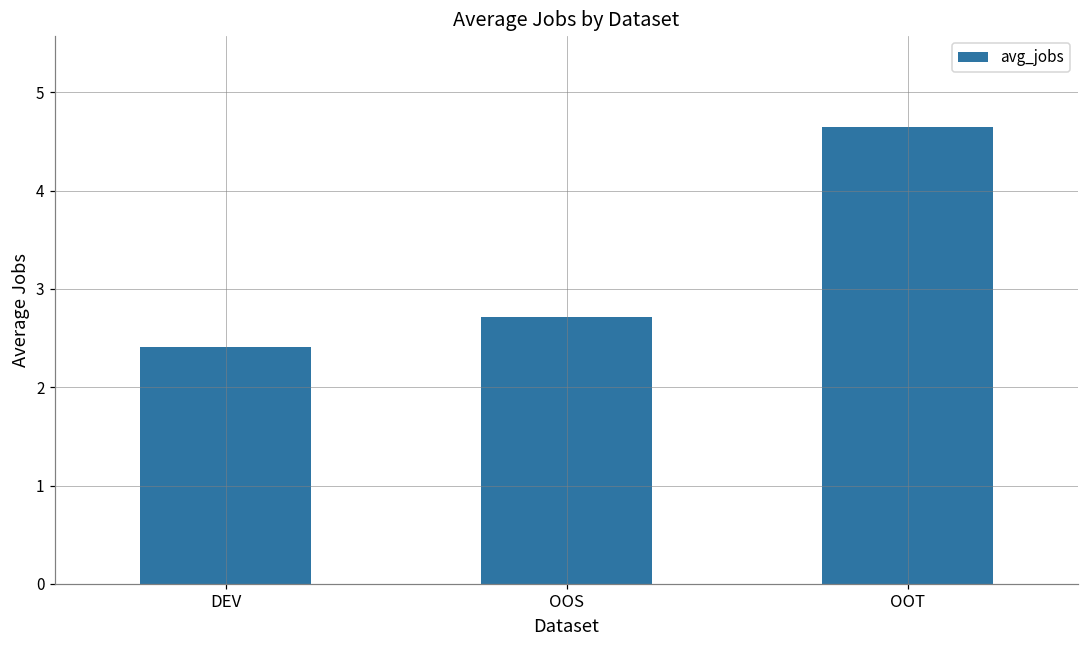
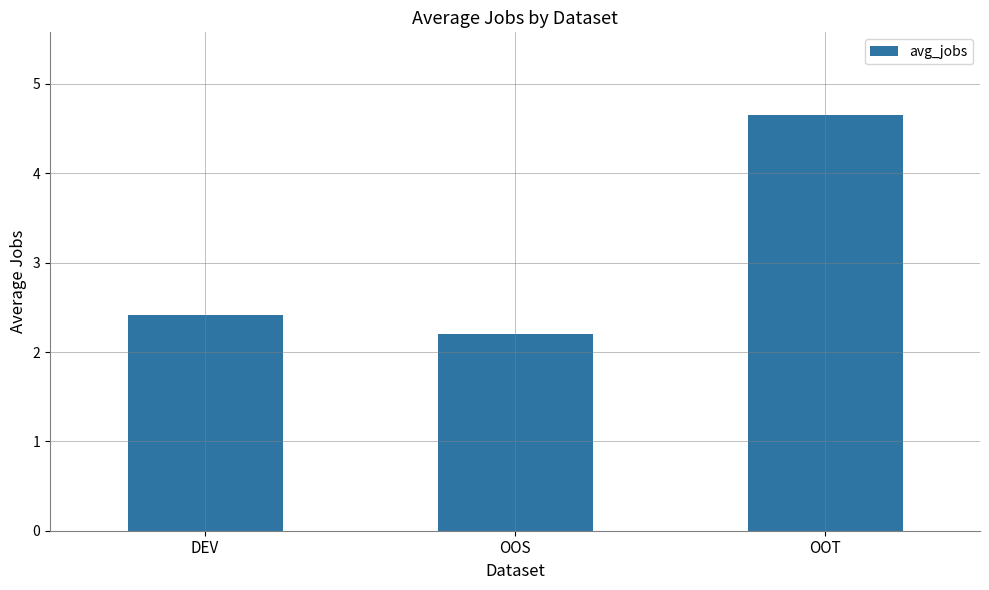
  {
    "DEV": 2.4,
-   "OOS": 2.7,
+   "OOS": 2.2,
    "OOT": 4.6
  }
